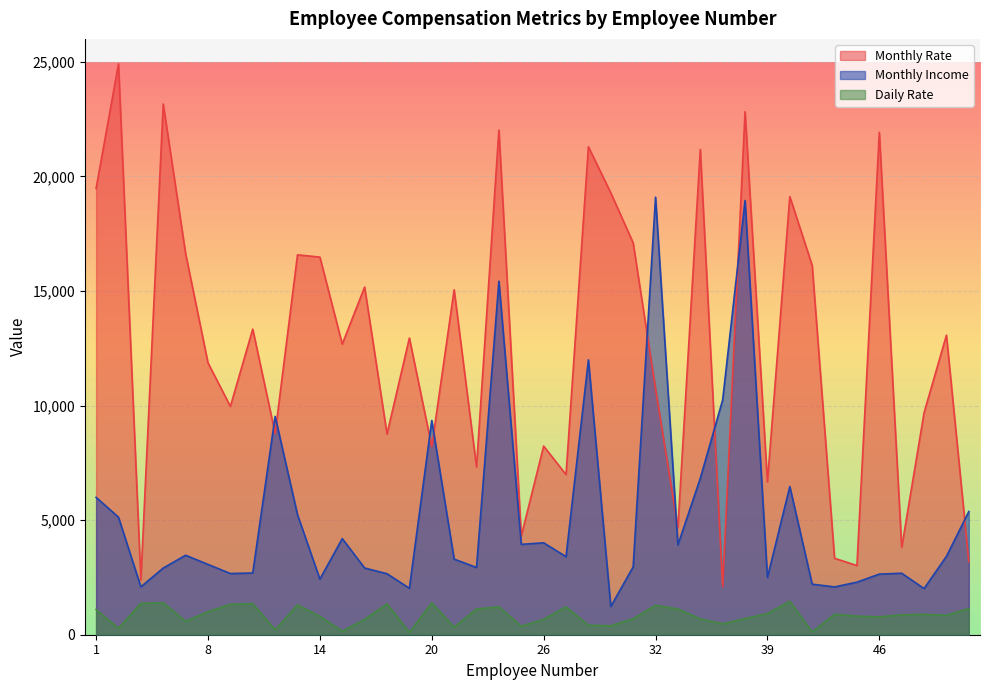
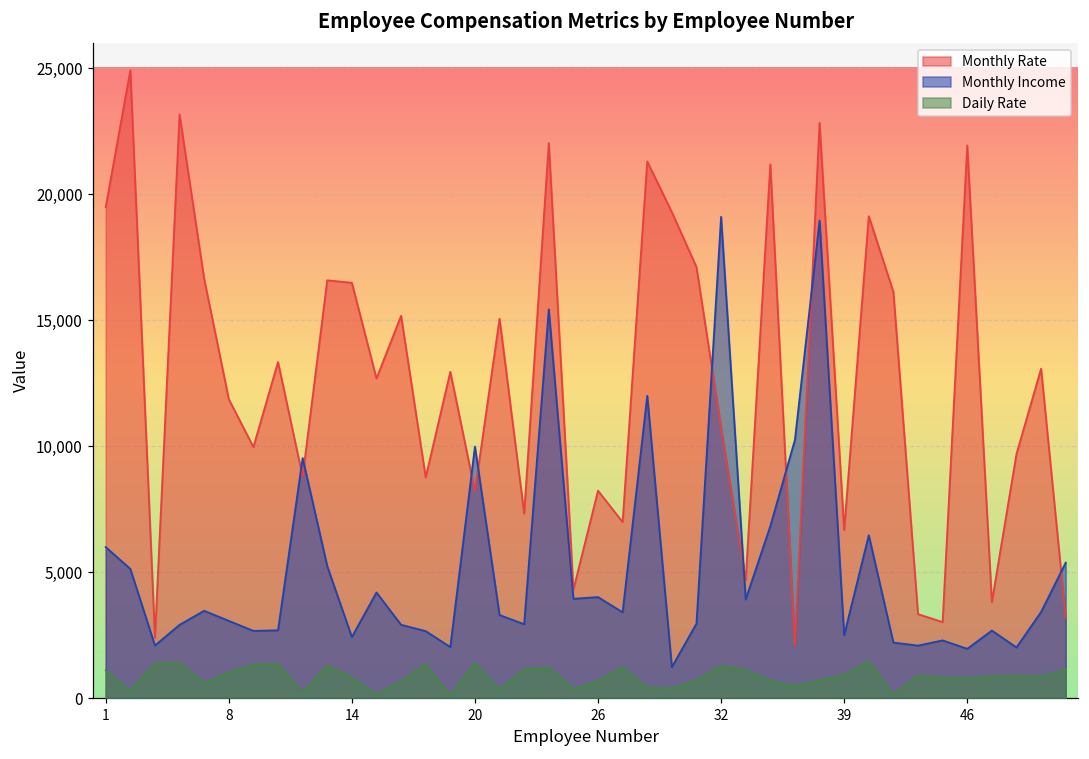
  {
    "Monthly Rate": {
      "20": "8,200",
      "46": "21,900"
    },
    "Monthly Income": {
-     "20": "9,300",
-     "46": "2,600"
+     "20": "10,000",
+     "46": "2,000"
    },
    "Daily Rate": {
      "20": "1,400",
      "46": "800"
    }
  }
